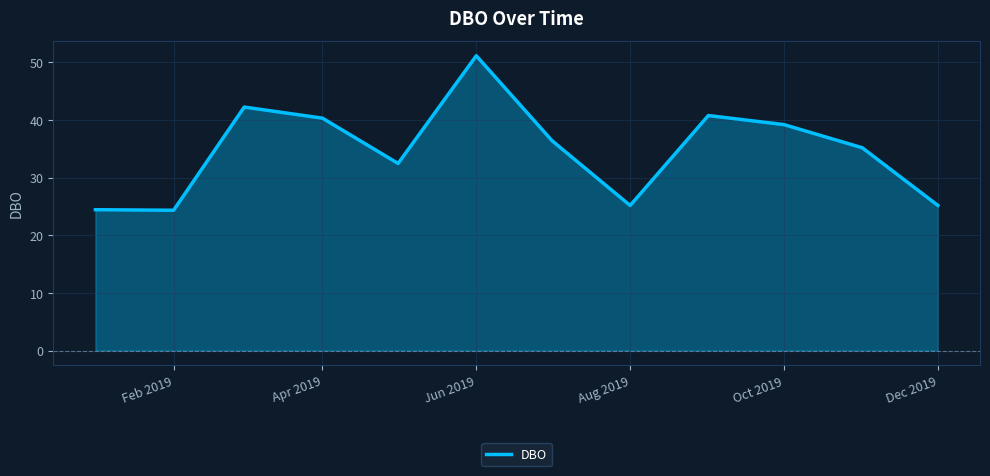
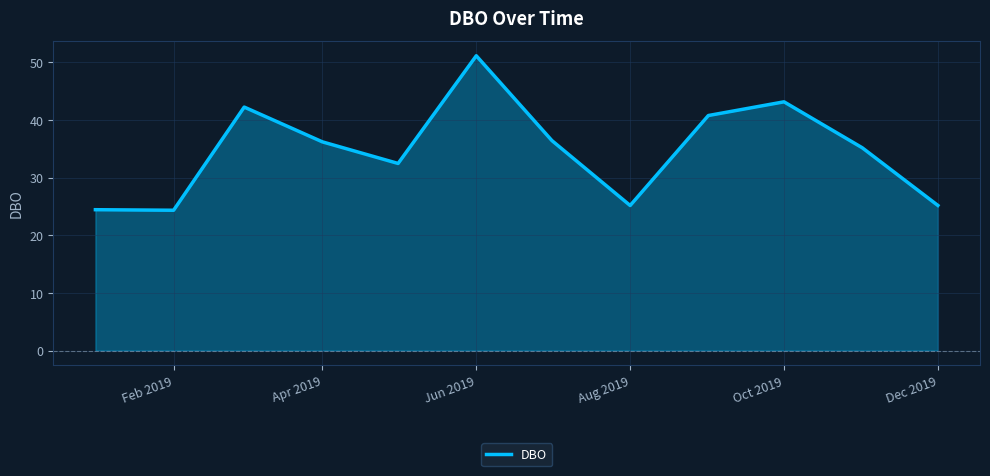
  {
    "Feb 2019": 24,
-   "Apr 2019": 40,
+   "Apr 2019": 36,
    "Jun 2019": 51,
    "Aug 2019": 25,
-   "Oct 2019": 39,
+   "Oct 2019": 43,
    "Dec 2019": 25
  }
